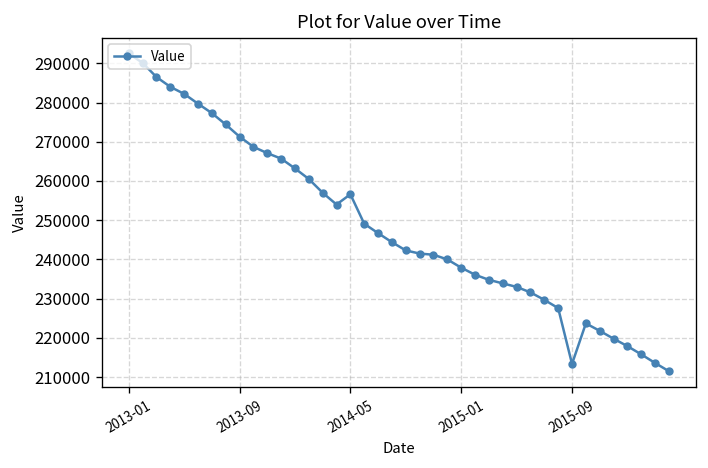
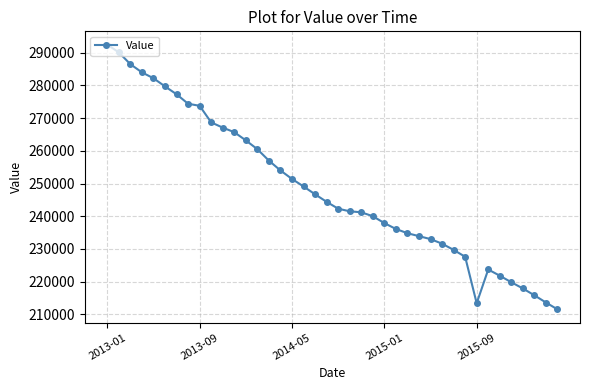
  {
-   "2013-09": 271000,
-   "2014-05": 257000,
+   "2013-09": 274000,
+   "2014-05": 251000,
    "2015-01": 238000,
    "2015-09": 213000
  }
